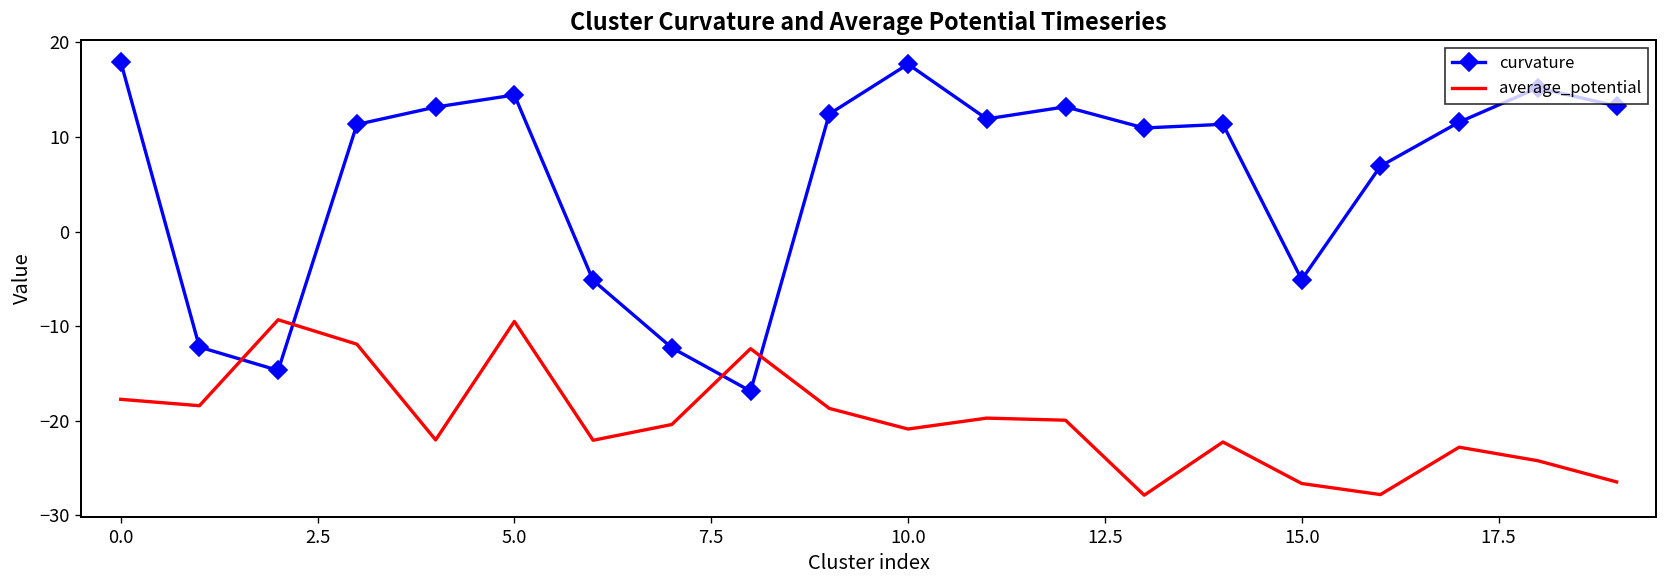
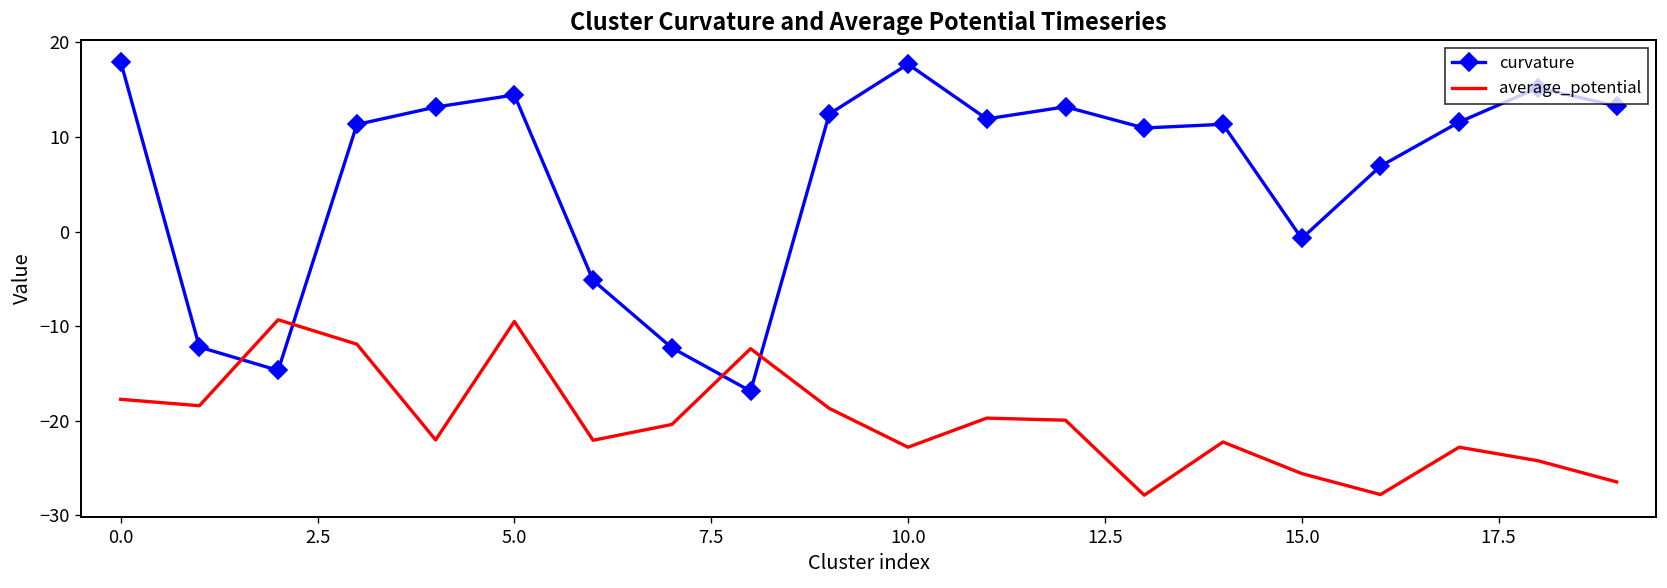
  {
    "curvature": {
      "0.0": 18,
      "5.0": 14,
      "10.0": 18,
-     "15.0": -5
+     "15.0": -1
    },
    "average_potential": {
      "0.0": -18,
      "5.0": -10,
-     "10.0": -21,
-     "15.0": -27
+     "10.0": -23,
+     "15.0": -26
    }
  }
